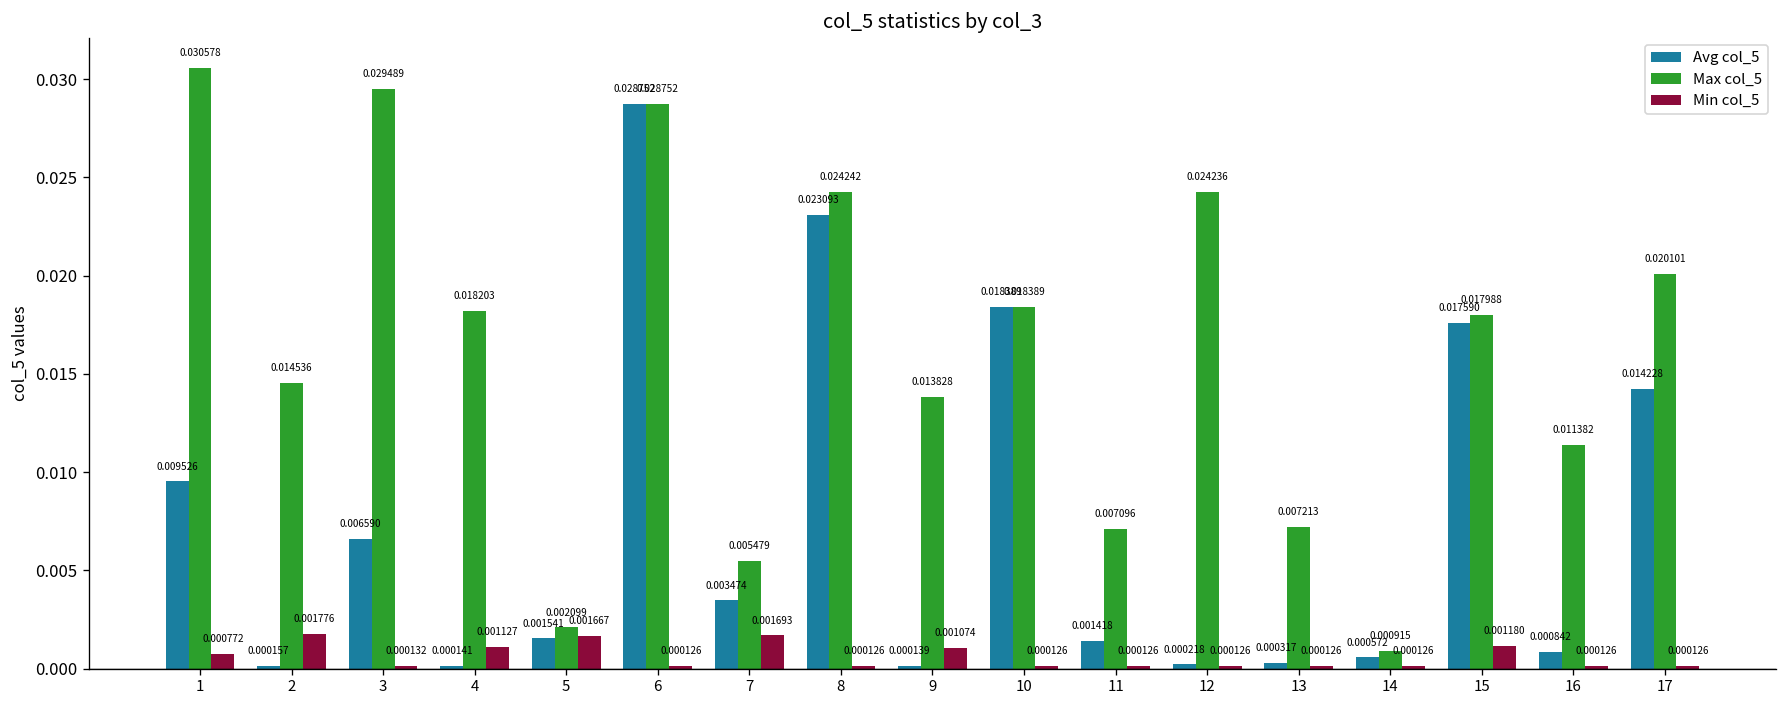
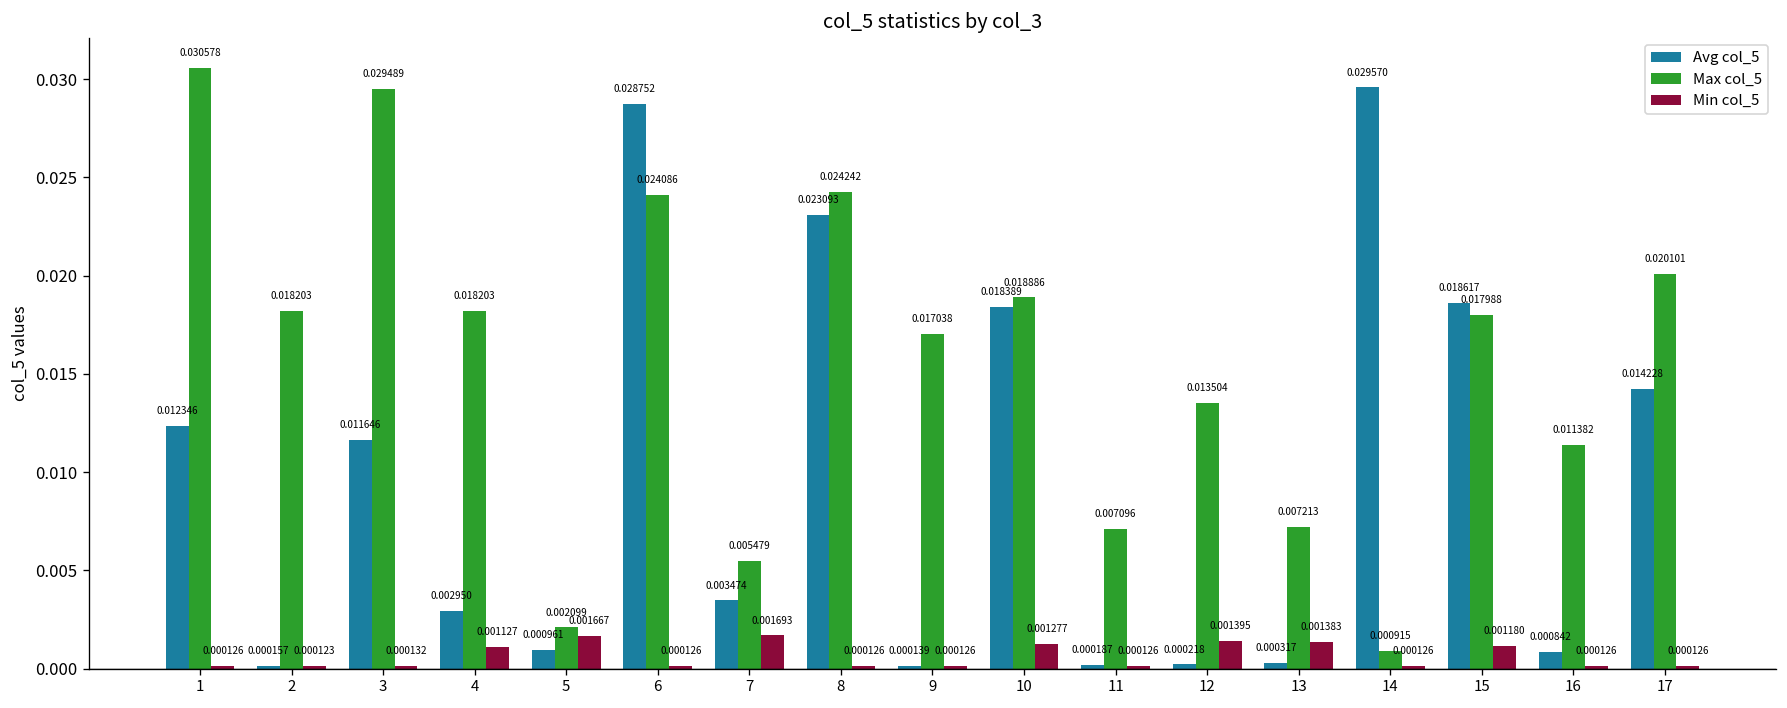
  {
    "Avg col_5": {
-     "1": 0.009526,
+     "1": 0.012346,
      "2": 0.000157,
-     "3": 0.006590,
-     "4": 0.000141,
-     "5": 0.001541,
+     "3": 0.011646,
+     "4": 0.002950,
+     "5": 0.000961,
      "6": 0.028752,
      "7": 0.003474,
      "8": 0.023093,
      "9": 0.000139,
      "10": 0.018389,
-     "11": 0.001418,
+     "11": 0.000187,
      "12": 0.000218,
      "13": 0.000317,
-     "14": 0.000572,
-     "15": 0.017590,
+     "14": 0.029570,
+     "15": 0.018617,
      "16": 0.000842,
      "17": 0.014228
    },
    "Max col_5": {
      "1": 0.030578,
-     "2": 0.014536,
+     "2": 0.018203,
      "3": 0.029489,
      "4": 0.018203,
      "5": 0.002099,
-     "6": 0.028752,
+     "6": 0.024086,
      "7": 0.005479,
      "8": 0.024242,
-     "9": 0.013828,
-     "10": 0.018389,
+     "9": 0.017038,
+     "10": 0.018886,
      "11": 0.007096,
-     "12": 0.024236,
+     "12": 0.013504,
      "13": 0.007213,
      "14": 0.000915,
      "15": 0.017988,
      "16": 0.011382,
      "17": 0.020101
    },
    "Min col_5": {
-     "1": 0.000772,
-     "2": 0.001776,
+     "1": 0.000126,
+     "2": 0.000123,
      "3": 0.000132,
      "4": 0.001127,
      "5": 0.001667,
      "6": 0.000126,
      "7": 0.001693,
      "8": 0.000126,
-     "9": 0.001074,
-     "10": 0.000126,
+     "9": 0.000126,
+     "10": 0.001277,
      "11": 0.000126,
-     "12": 0.000126,
-     "13": 0.000126,
+     "12": 0.001395,
+     "13": 0.001383,
      "14": 0.000126,
      "15": 0.001180,
      "16": 0.000126,
      "17": 0.000126
    }
  }
